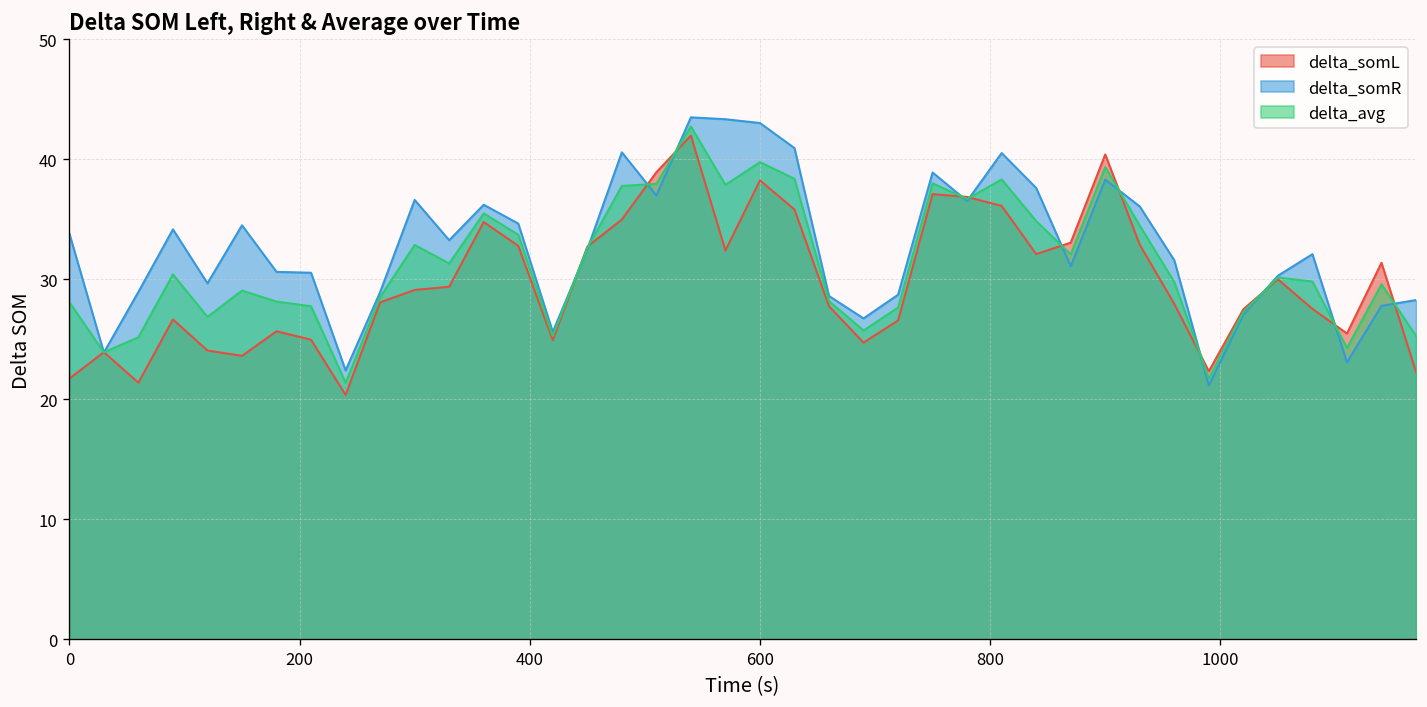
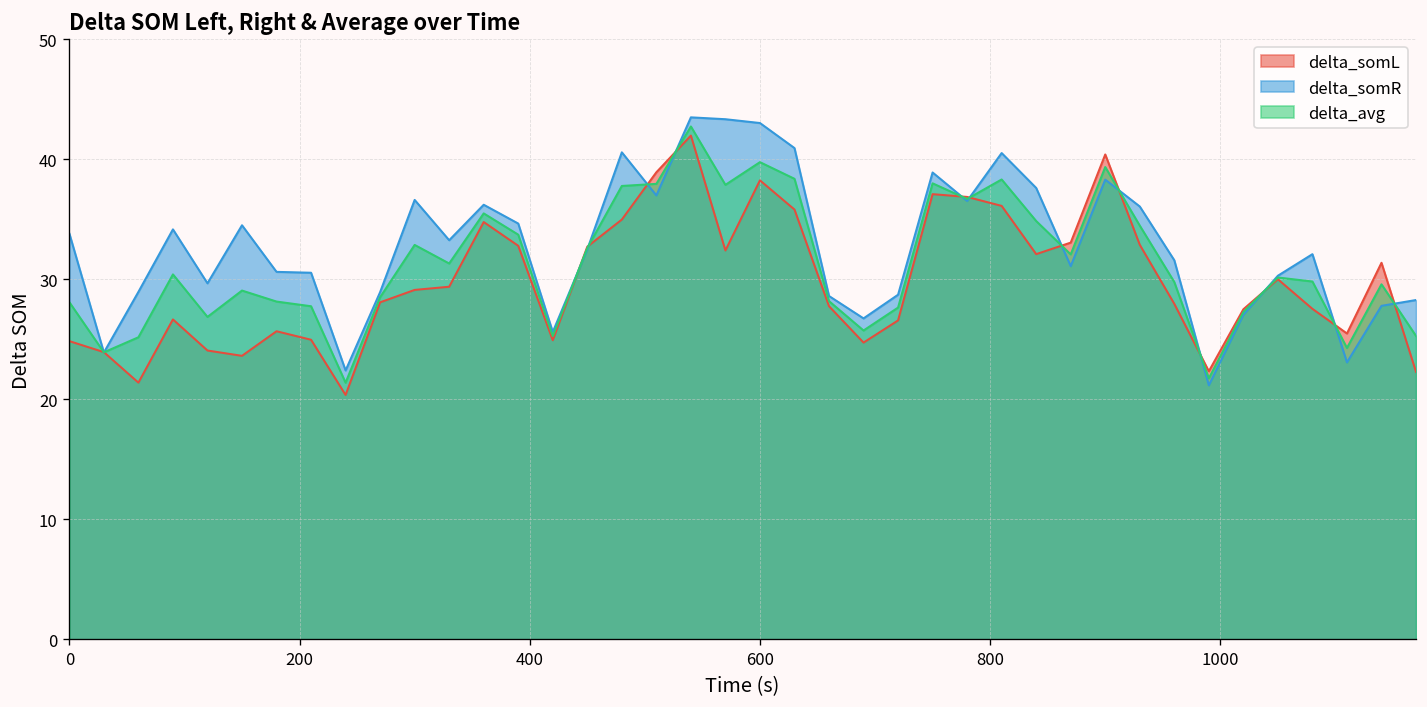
  {
    "delta_somL": {
-     "0": 21.7,
+     "0": 24.9,
      "600": 38.3
    },
    "delta_somR": {
      "0": 33.8,
      "600": 43.0
    },
    "delta_avg": {
      "0": 28.1,
      "600": 39.8
    }
  }
